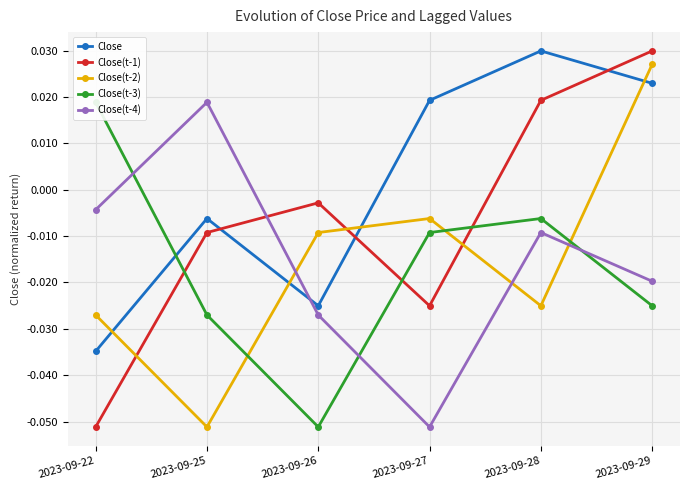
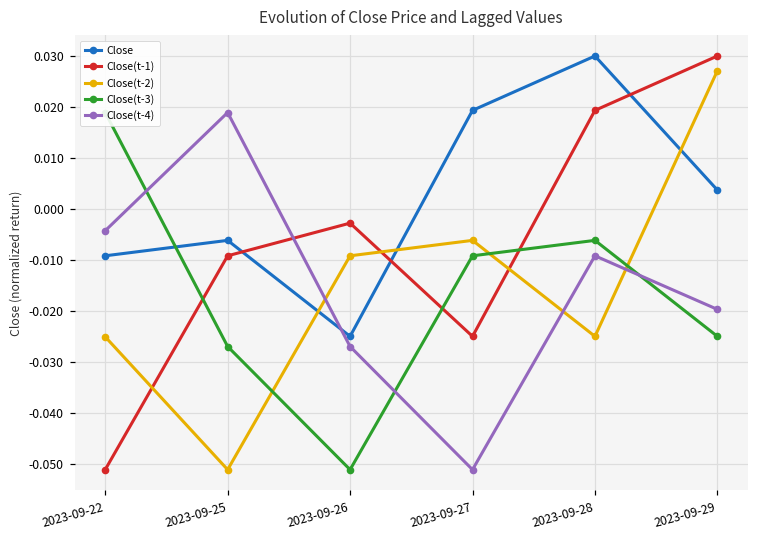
  {
    "Close": {
-     "2023-09-22": -0.035,
+     "2023-09-22": -0.009,
      "2023-09-25": -0.006,
      "2023-09-26": -0.025,
      "2023-09-27": 0.019,
      "2023-09-28": 0.030,
-     "2023-09-29": 0.023
+     "2023-09-29": 0.004
    },
    "Close(t-1)": {
      "2023-09-22": -0.051,
      "2023-09-25": -0.009,
      "2023-09-26": -0.003,
      "2023-09-27": -0.025,
      "2023-09-28": 0.019,
      "2023-09-29": 0.030
    },
    "Close(t-2)": {
-     "2023-09-22": -0.027,
+     "2023-09-22": -0.025,
      "2023-09-25": -0.051,
      "2023-09-26": -0.009,
      "2023-09-27": -0.006,
      "2023-09-28": -0.025,
      "2023-09-29": 0.027
    },
    "Close(t-3)": {
      "2023-09-25": -0.027,
      "2023-09-26": -0.051,
      "2023-09-27": -0.009,
      "2023-09-28": -0.006,
      "2023-09-29": -0.025
    },
    "Close(t-4)": {
      "2023-09-22": -0.004,
      "2023-09-25": 0.019,
      "2023-09-26": -0.027,
      "2023-09-27": -0.051,
      "2023-09-28": -0.009,
      "2023-09-29": -0.020
    }
  }
